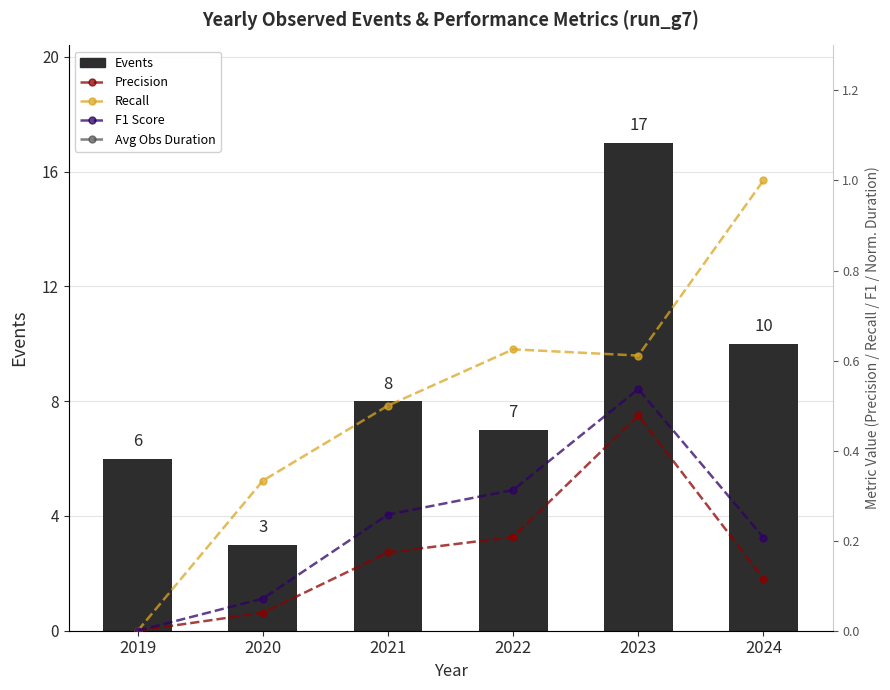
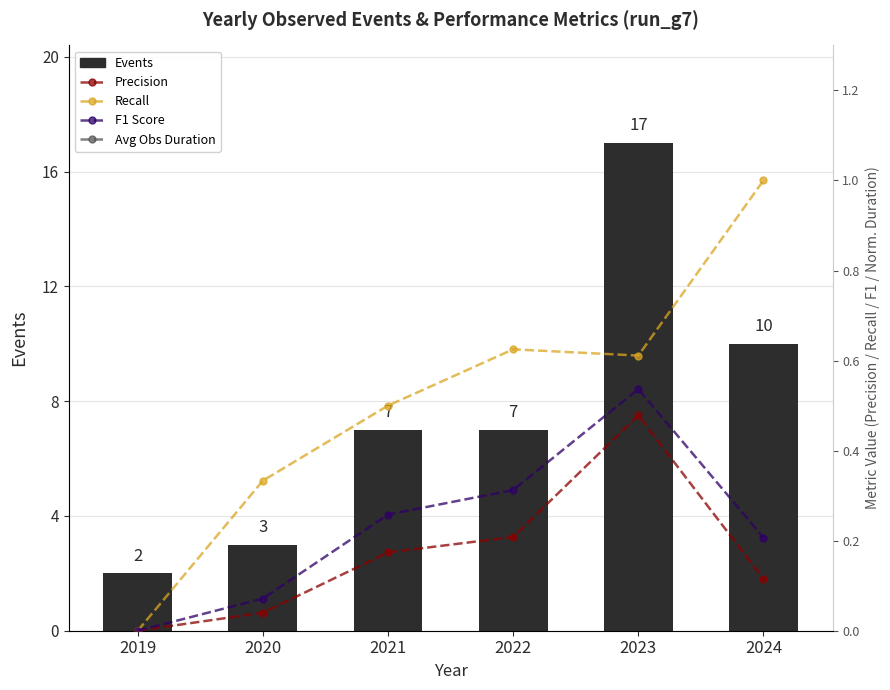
  {
    "Events": {
-     "2019": 6,
+     "2019": 2,
      "2020": 3,
-     "2021": 8,
+     "2021": 7,
      "2022": 7,
      "2023": 17,
      "2024": 10
    }
  }
